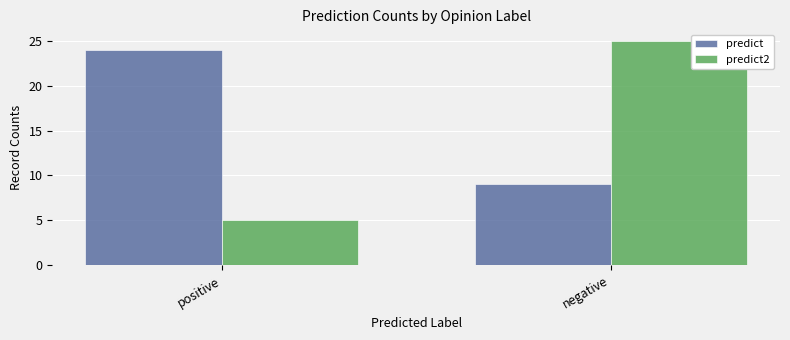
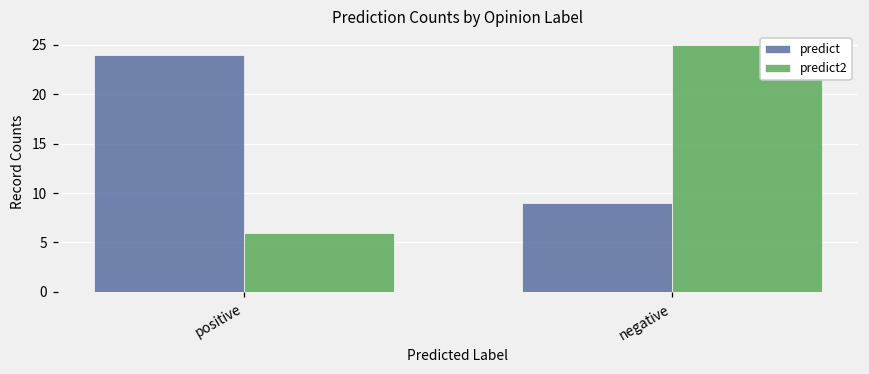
  {
    "predict": {
      "positive": 24,
      "negative": 9
    },
    "predict2": {
-     "positive": 5,
+     "positive": 6,
      "negative": 25
    }
  }
